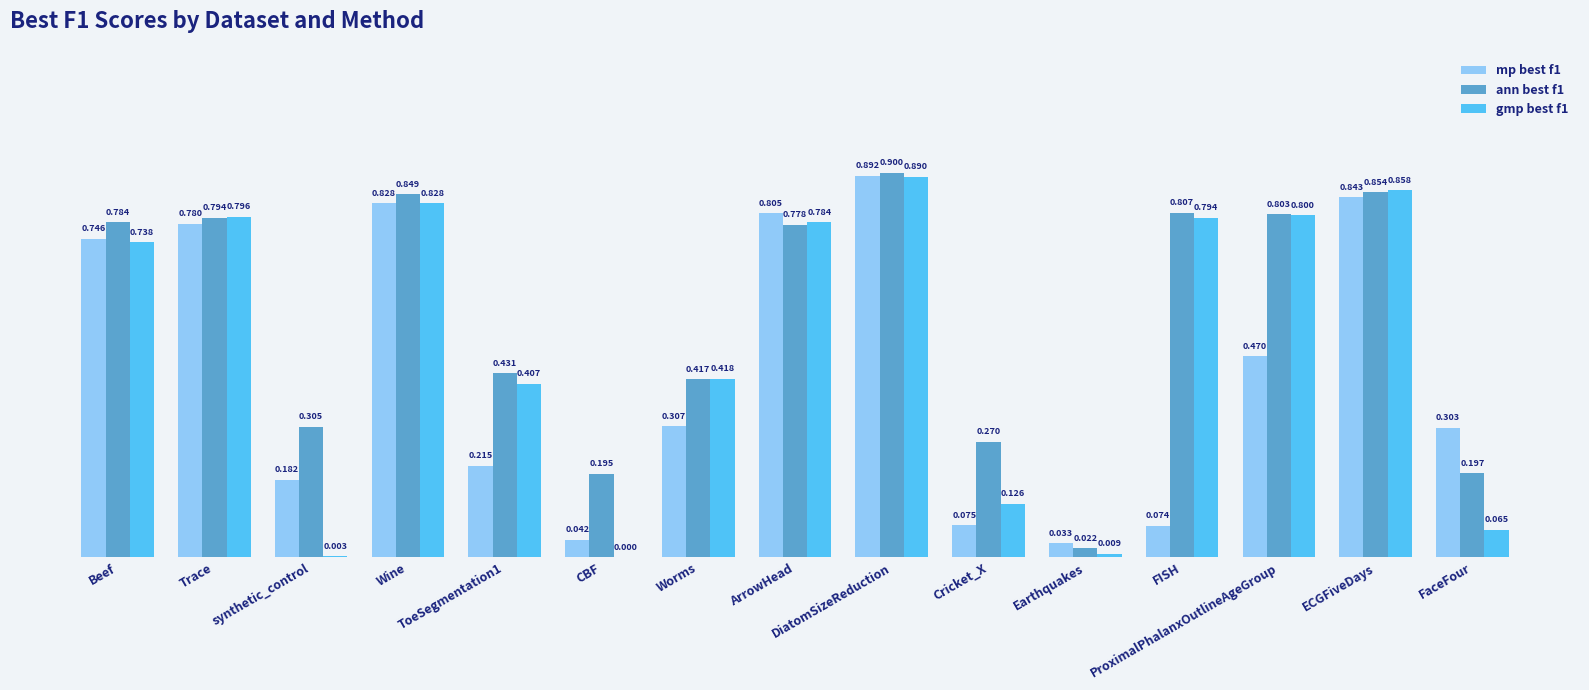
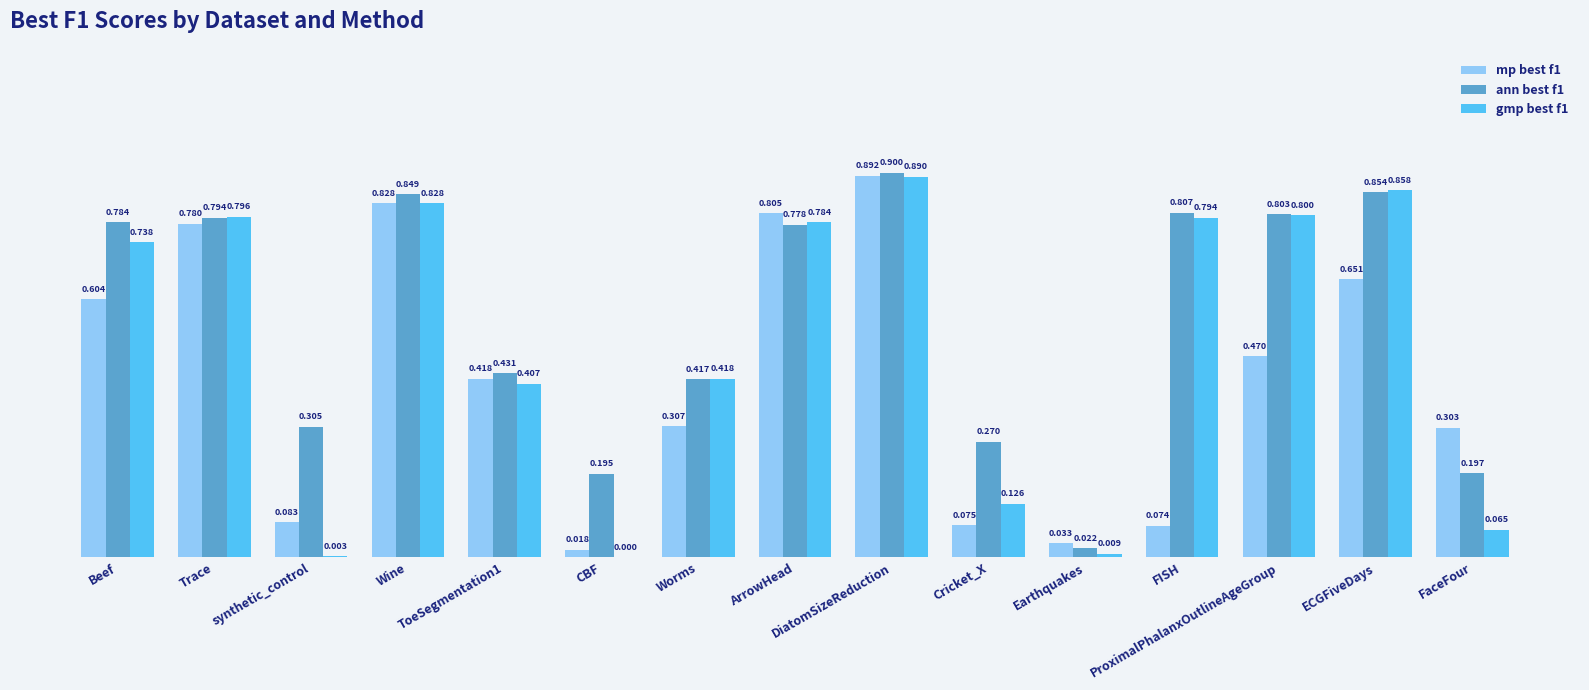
  {
    "mp best f1": {
-     "Beef": 0.746,
+     "Beef": 0.604,
      "Trace": 0.780,
-     "synthetic_control": 0.182,
+     "synthetic_control": 0.083,
      "Wine": 0.828,
-     "ToeSegmentation1": 0.215,
-     "CBF": 0.042,
+     "ToeSegmentation1": 0.418,
+     "CBF": 0.018,
      "Worms": 0.307,
      "ArrowHead": 0.805,
      "DiatomSizeReduction": 0.892,
      "Cricket_X": 0.075,
      "Earthquakes": 0.033,
      "FISH": 0.074,
      "ProximalPhalanxOutlineAgeGroup": 0.470,
-     "ECGFiveDays": 0.843,
+     "ECGFiveDays": 0.651,
      "FaceFour": 0.303
    }
  }
